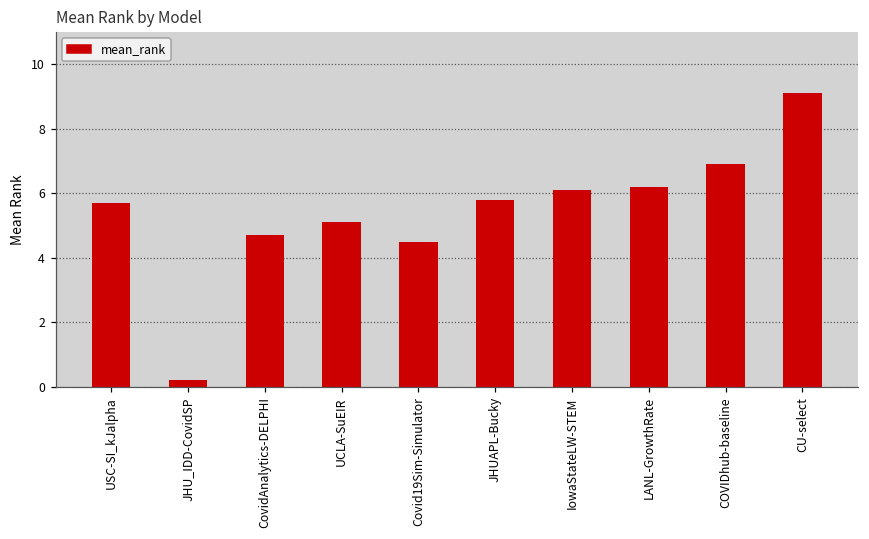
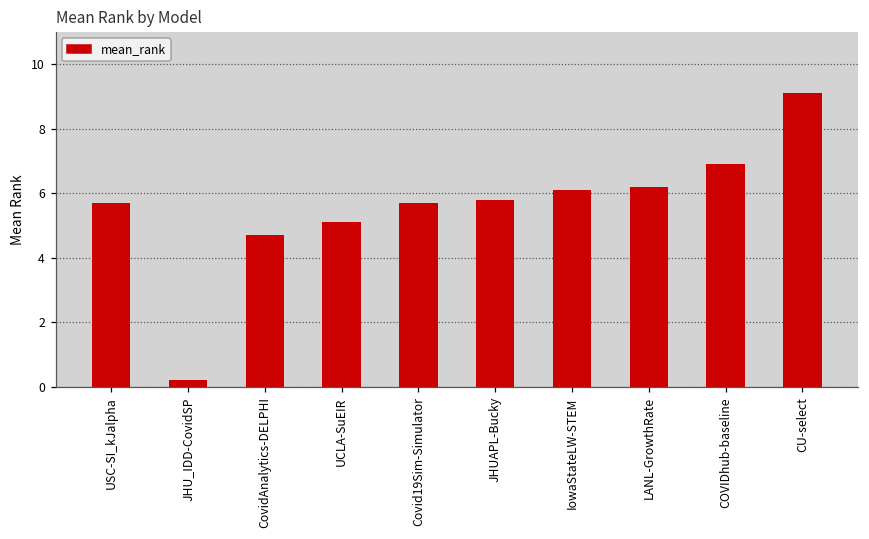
  {
    "USC-SI_kJalpha": 5.7,
    "JHU_IDD-CovidSP": 0.2,
    "CovidAnalytics-DELPHI": 4.7,
    "UCLA-SuEIR": 5.1,
-   "Covid19Sim-Simulator": 4.5,
+   "Covid19Sim-Simulator": 5.7,
    "JHUAPL-Bucky": 5.8,
    "IowaStateLW-STEM": 6.1,
    "LANL-GrowthRate": 6.2,
    "COVIDhub-baseline": 6.9,
    "CU-select": 9.1
  }
